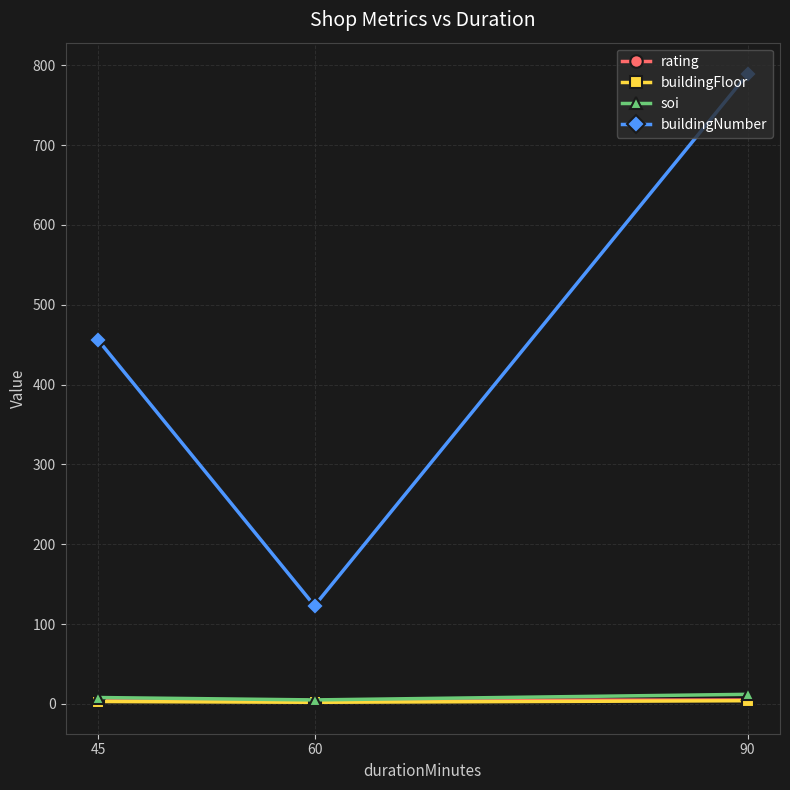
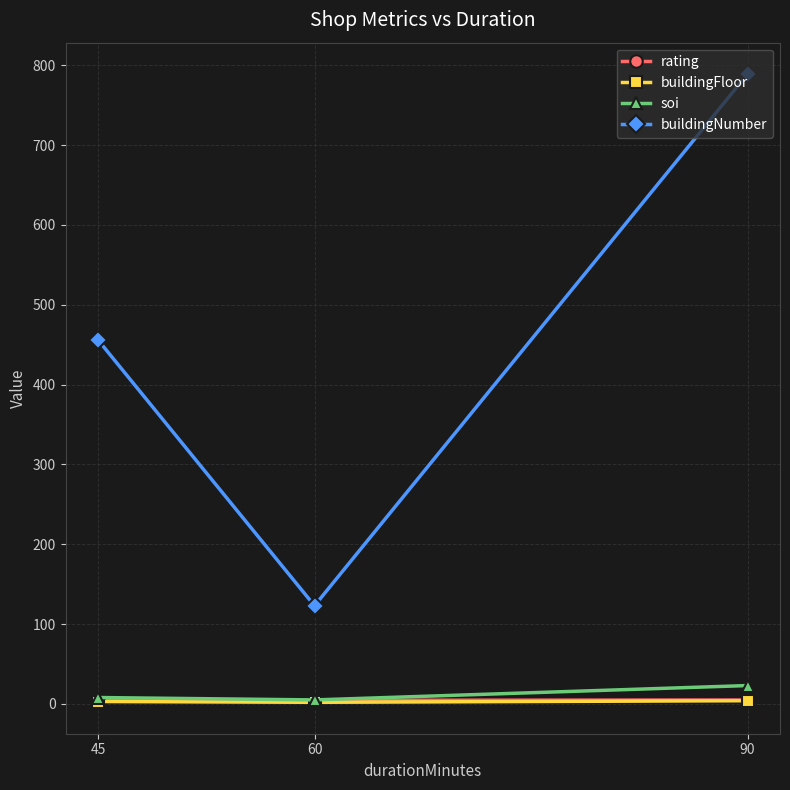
  {
    "soi": {
      "45": 10,
-     "90": 10
+     "90": 20
    },
    "buildingNumber": {
      "45": 460,
      "60": 120
    }
  }
